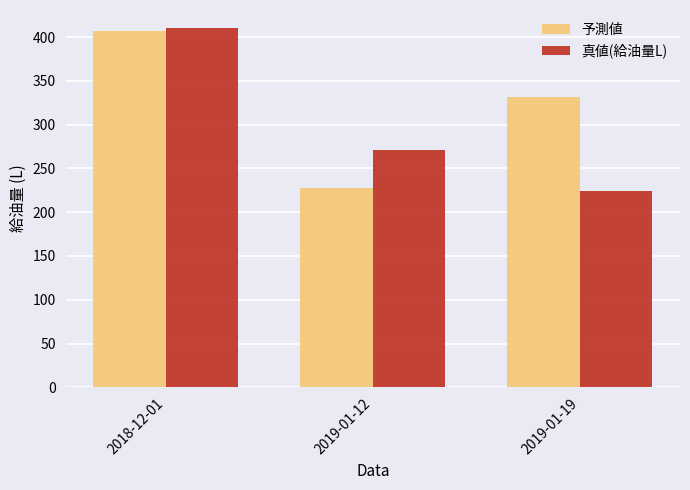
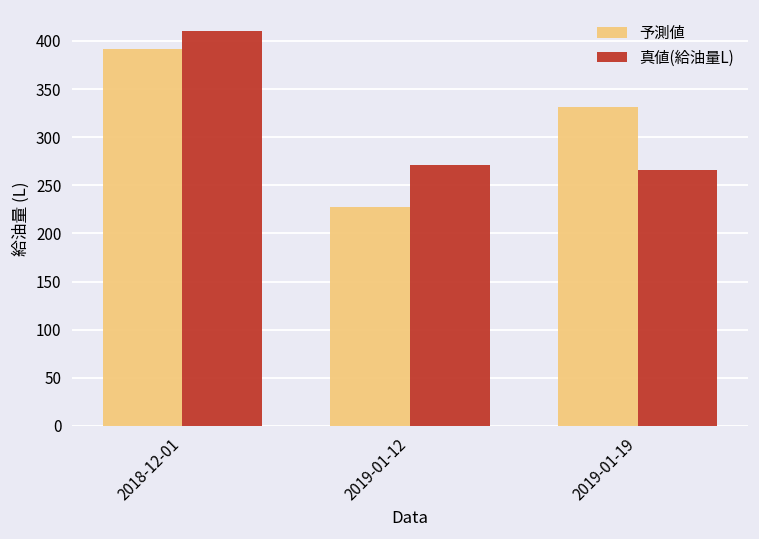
  {
    "予測値": {
-     "2018-12-01": 410,
+     "2018-12-01": 390,
      "2019-01-12": 230,
      "2019-01-19": 330
    },
    "真値(給油量L)": {
      "2018-12-01": 410,
      "2019-01-12": 270,
-     "2019-01-19": 220
+     "2019-01-19": 270
    }
  }
